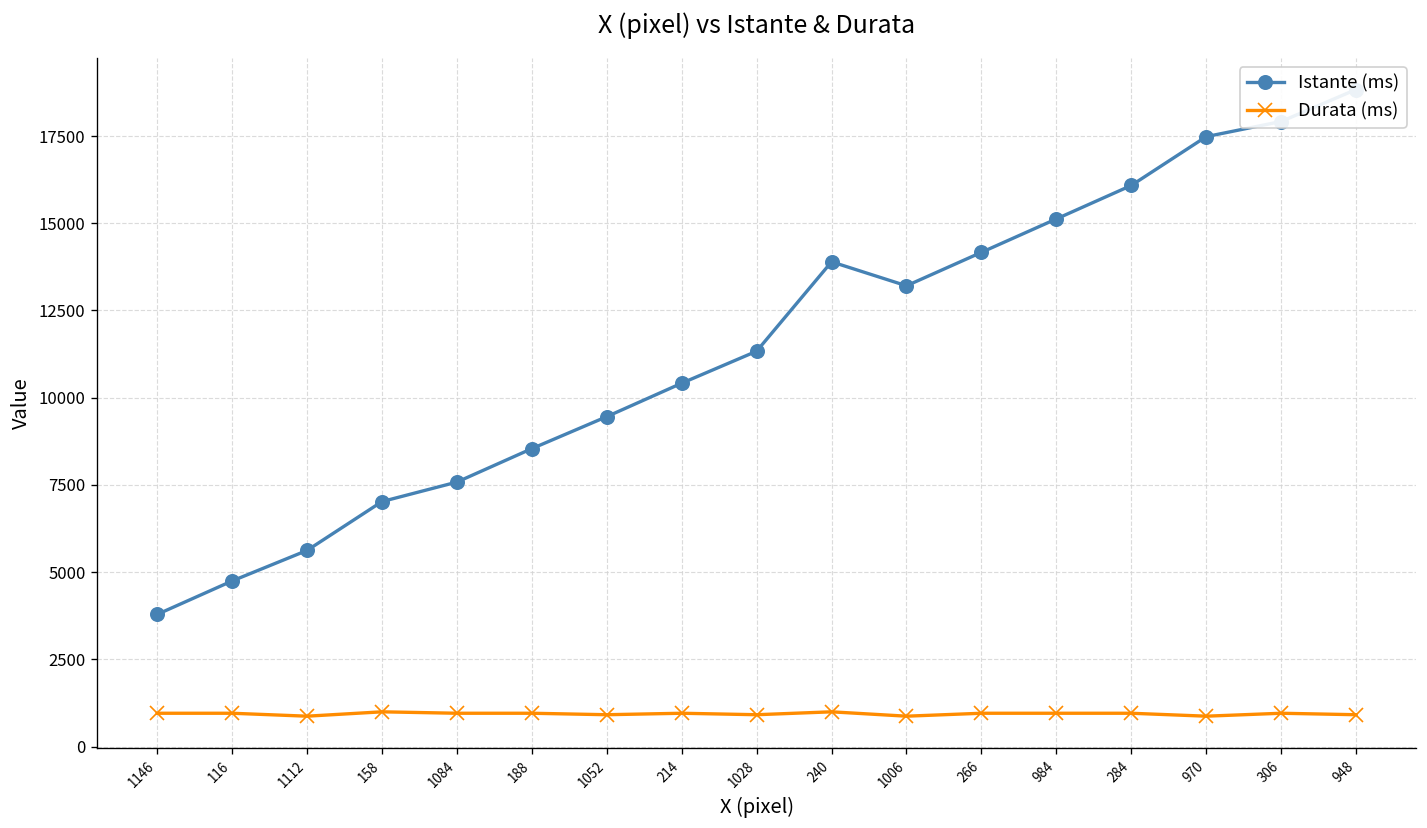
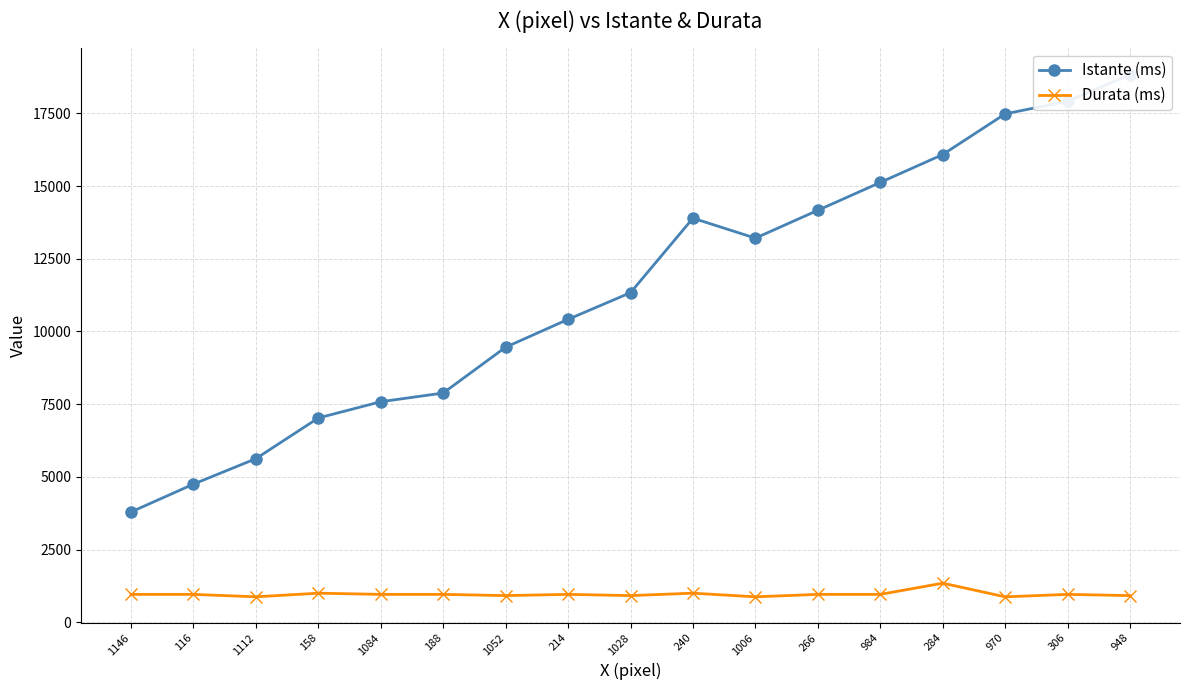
  {
    "Istante (ms)": {
      "1146": 3800,
      "116": 4700,
      "1112": 5600,
      "158": 7000,
      "1084": 7600,
-     "188": 8500,
+     "188": 7900,
      "1052": 9500,
      "214": 10400,
      "1028": 11300,
      "240": 13900,
      "1006": 13200,
      "266": 14200,
      "984": 15100,
      "284": 16100,
      "970": 17500
    },
    "Durata (ms)": {
      "1146": 1000,
      "116": 1000,
      "1112": 900,
      "158": 1000,
      "1084": 1000,
      "188": 1000,
      "1052": 900,
      "214": 1000,
      "1028": 900,
      "240": 1000,
      "1006": 900,
      "266": 1000,
      "984": 1000,
-     "284": 1000,
+     "284": 1300,
      "970": 900,
      "306": 1000,
      "948": 900
    }
  }
